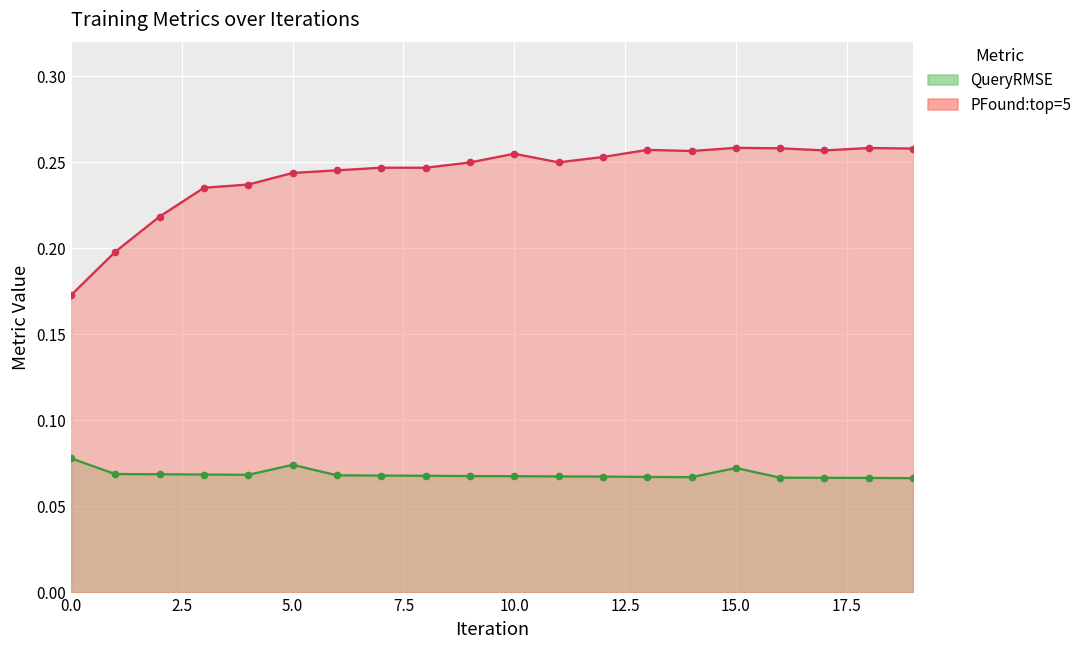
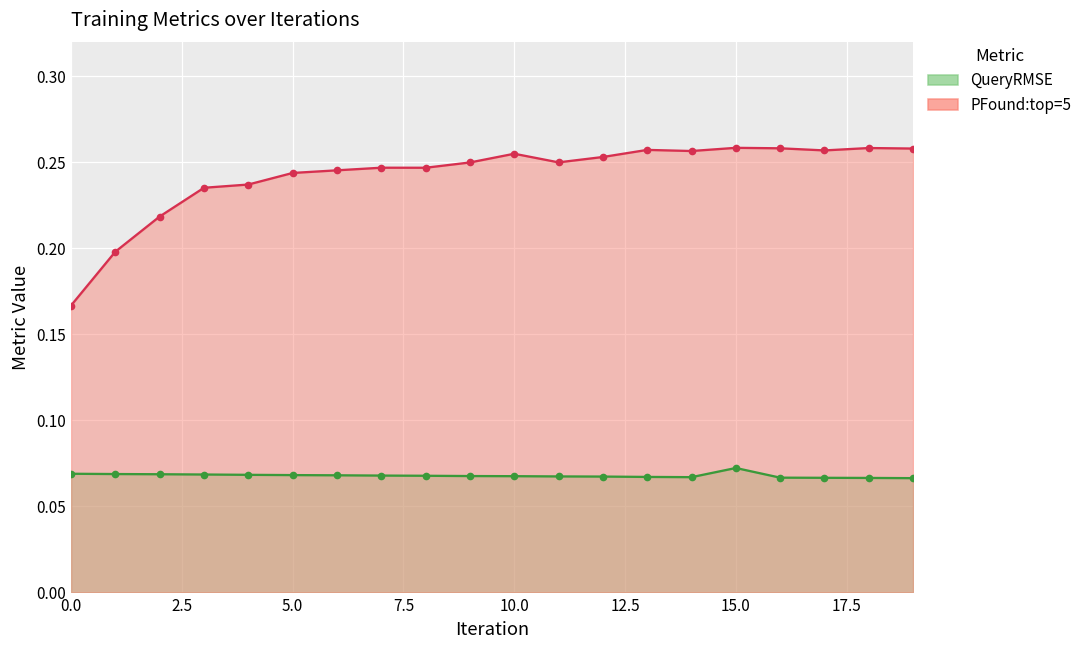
  {
    "QueryRMSE": {
-     "0.0": 0.078,
-     "5.0": 0.074,
+     "0.0": 0.069,
+     "5.0": 0.068,
      "10.0": 0.068,
      "15.0": 0.072
    },
    "PFound:top=5": {
-     "0.0": 0.173,
+     "0.0": 0.167,
      "5.0": 0.244,
      "10.0": 0.255,
      "15.0": 0.258
    }
  }
